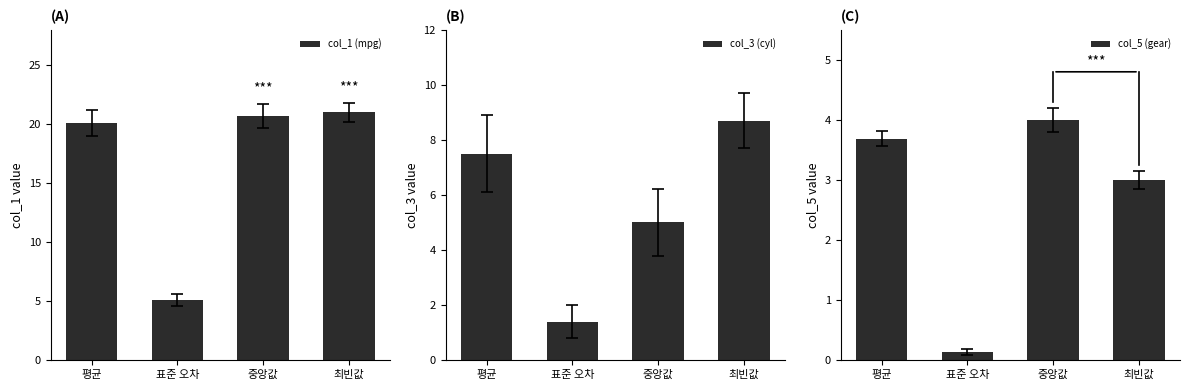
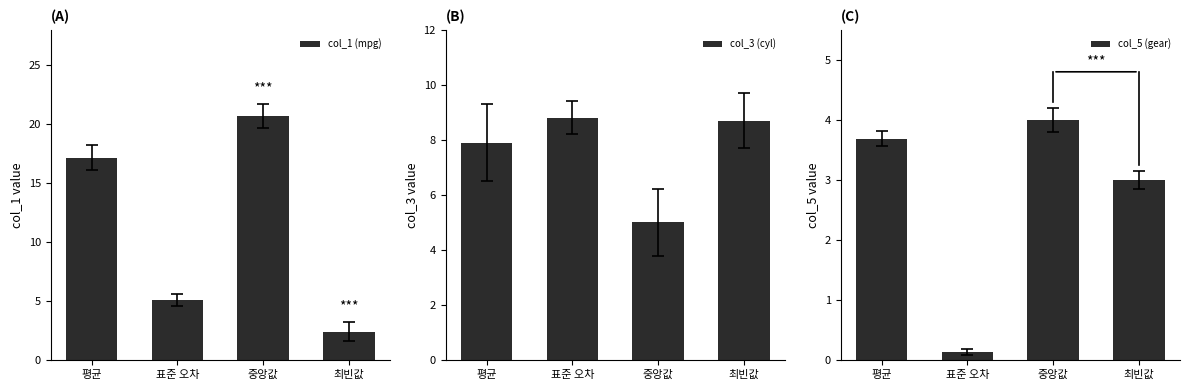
  {
    "(A)": {
      "col_1 (mpg)": {
-       "평균": 20.1,
+       "평균": 17.2,
        "표준 오차": 5.1,
        "중앙값": 20.7,
-       "최빈값": 21.0
+       "최빈값": 2.4
      }
    },
    "(B)": {
      "col_3 (cyl)": {
-       "평균": 7.5,
-       "표준 오차": 1.4,
+       "평균": 7.9,
+       "표준 오차": 8.8,
        "중앙값": 5.0,
        "최빈값": 8.7
      }
    },
    "(C)": {
      "col_5 (gear)": {
        "평균": 3.7,
        "표준 오차": 0.1,
        "중앙값": 4.0,
        "최빈값": 3.0
      }
    }
  }
